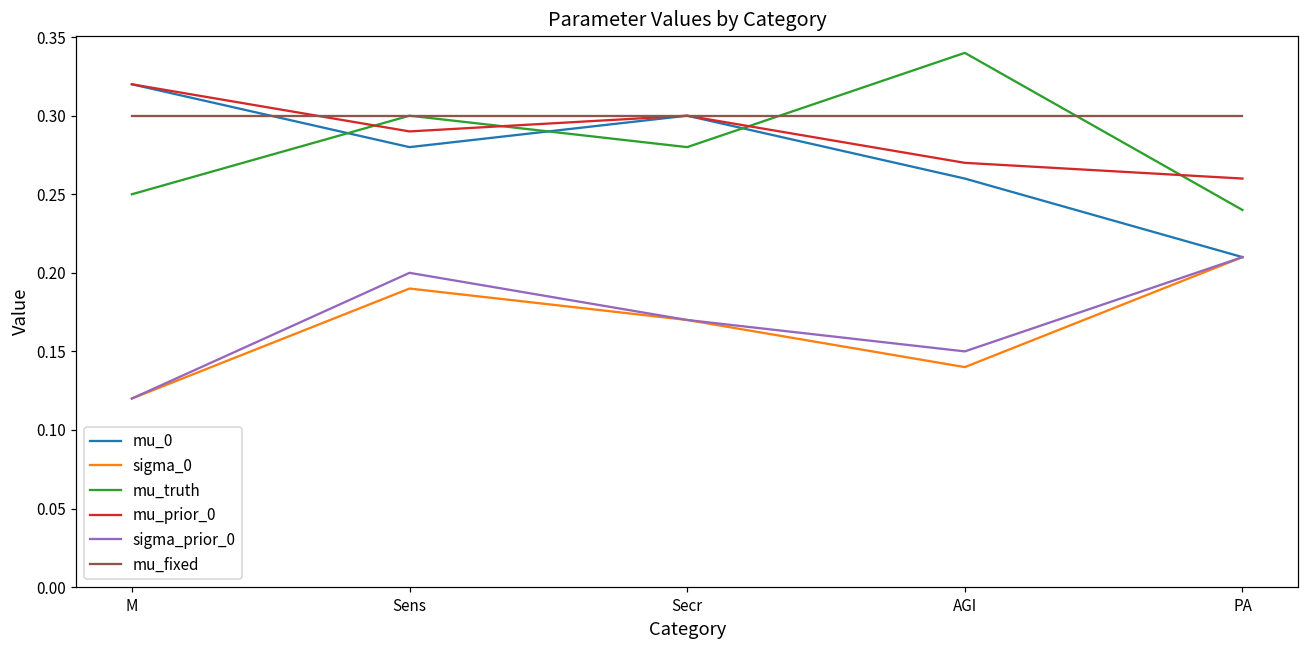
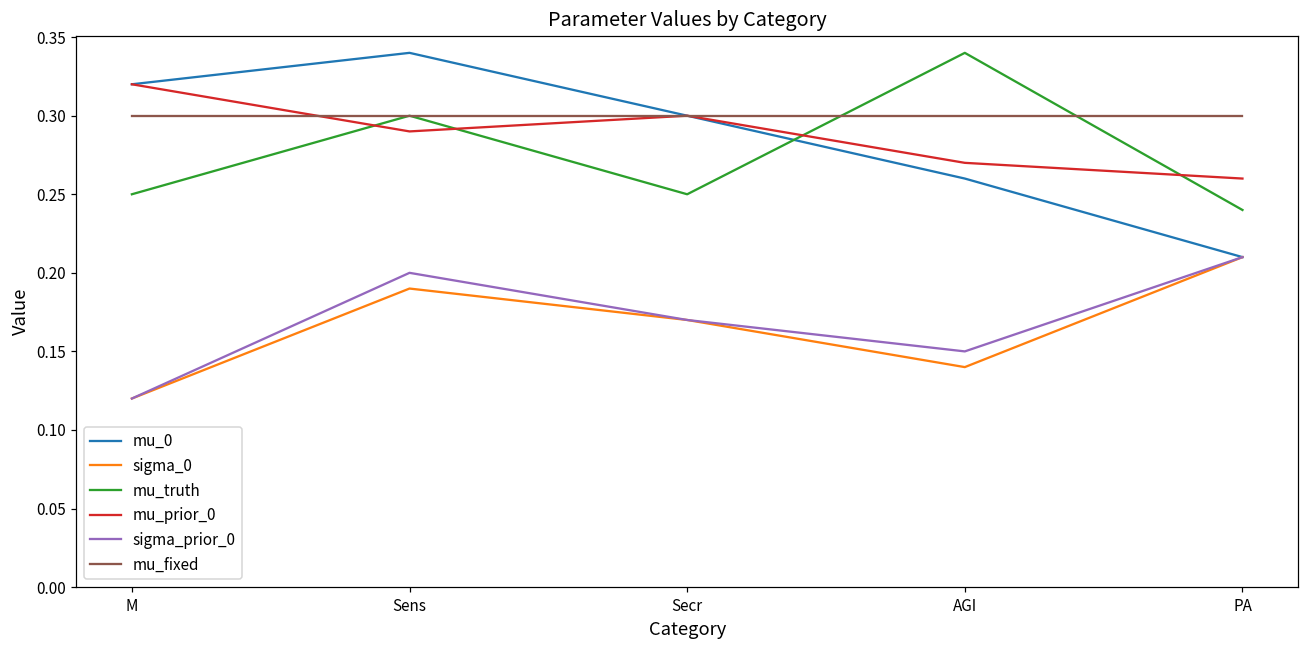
  {
    "mu_0": {
-     "Sens": 0.28,
+     "Sens": 0.34,
      "AGI": 0.26
    },
    "sigma_0": {
      "Sens": 0.19,
      "AGI": 0.14
    },
    "mu_truth": {
      "M": 0.25,
-     "Secr": 0.28,
+     "Secr": 0.25,
      "AGI": 0.34,
      "PA": 0.24
    },
    "mu_prior_0": {
      "Sens": 0.29,
      "AGI": 0.27,
      "PA": 0.26
    },
    "sigma_prior_0": {
      "Sens": 0.20,
      "AGI": 0.15
    },
    "mu_fixed": {
      "M": 0.30,
      "AGI": 0.30,
      "PA": 0.30
    }
  }
